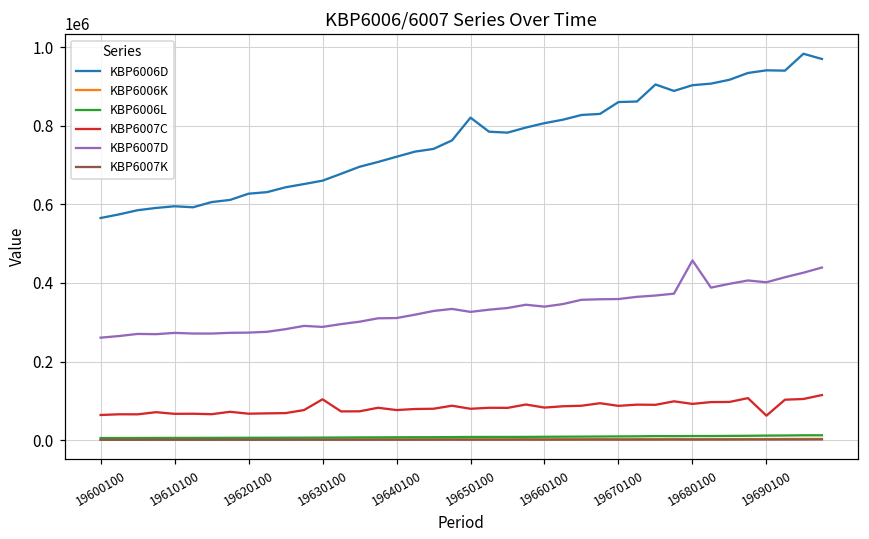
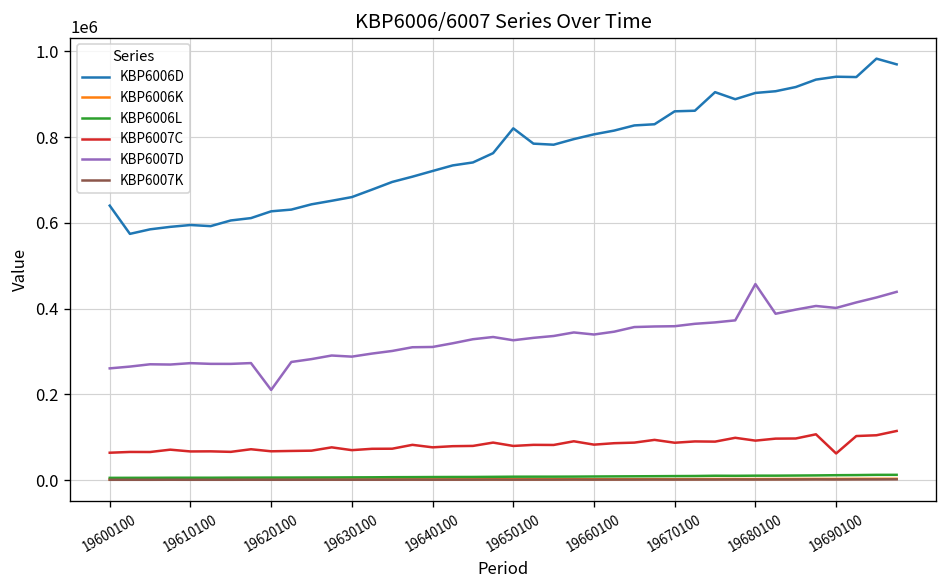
  {
    "KBP6006D": {
-     "19600100": 570000,
+     "19600100": 640000,
      "19610100": 590000,
      "19620100": 630000,
      "19630100": 660000,
      "19640100": 720000,
      "19650100": 820000,
      "19660100": 810000,
      "19670100": 860000,
      "19680100": 900000,
      "19690100": 940000
    },
    "KBP6006L": {
      "19670100": 10000,
      "19680100": 10000,
      "19690100": 10000
    },
    "KBP6007C": {
      "19600100": 60000,
      "19610100": 70000,
      "19620100": 70000,
-     "19630100": 100000,
+     "19630100": 70000,
      "19640100": 80000,
      "19650100": 80000,
      "19660100": 80000,
      "19670100": 90000,
      "19680100": 90000,
      "19690100": 60000
    },
    "KBP6007D": {
      "19600100": 260000,
      "19610100": 270000,
-     "19620100": 270000,
+     "19620100": 210000,
      "19630100": 290000,
      "19640100": 310000,
      "19650100": 330000,
      "19660100": 340000,
      "19670100": 360000,
      "19680100": 460000,
      "19690100": 400000
    }
  }
